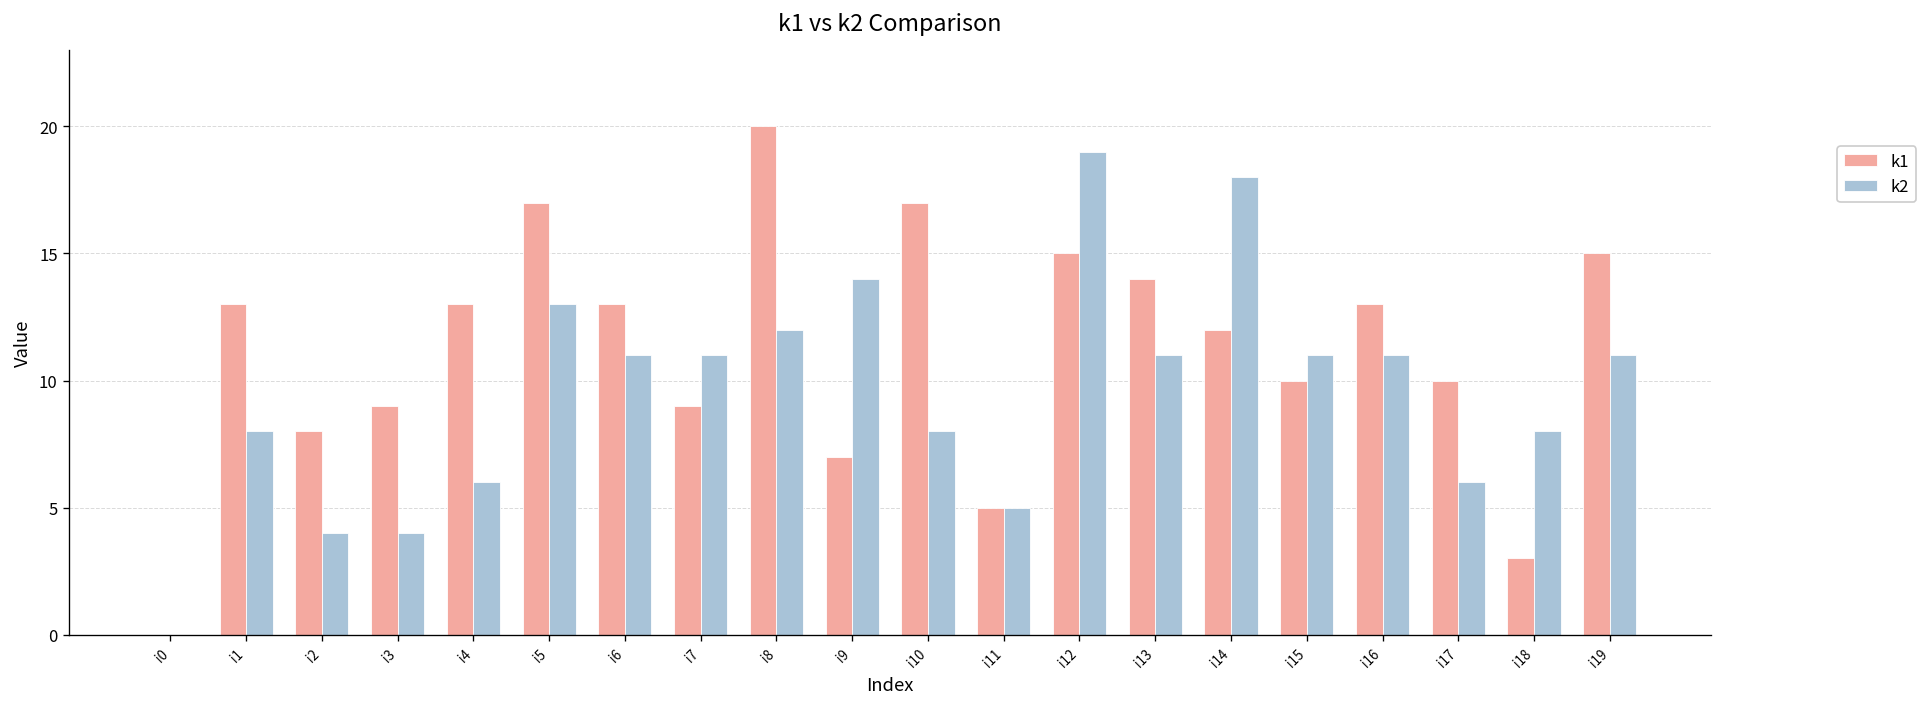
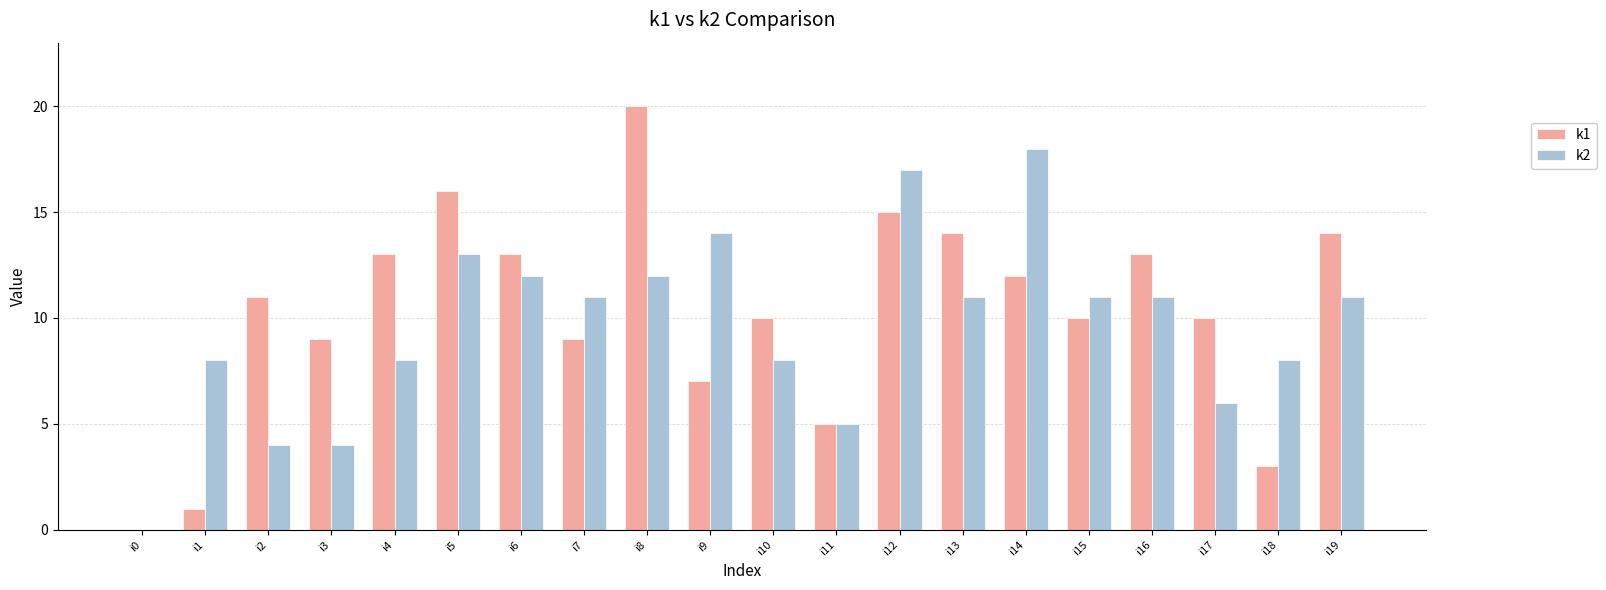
  {
    "k1": {
      "i0": 0,
-     "i1": 13,
-     "i2": 8,
+     "i1": 1,
+     "i2": 11,
      "i3": 9,
      "i4": 13,
-     "i5": 17,
+     "i5": 16,
      "i6": 13,
      "i7": 9,
      "i8": 20,
      "i9": 7,
-     "i10": 17,
+     "i10": 10,
      "i11": 5,
      "i12": 15,
      "i13": 14,
      "i14": 12,
      "i15": 10,
      "i16": 13,
      "i17": 10,
      "i18": 3,
-     "i19": 15
+     "i19": 14
    },
    "k2": {
      "i0": 0,
      "i1": 8,
      "i2": 4,
      "i3": 4,
-     "i4": 6,
+     "i4": 8,
      "i5": 13,
-     "i6": 11,
+     "i6": 12,
      "i7": 11,
      "i8": 12,
      "i9": 14,
      "i10": 8,
      "i11": 5,
-     "i12": 19,
+     "i12": 17,
      "i13": 11,
      "i14": 18,
      "i15": 11,
      "i16": 11,
      "i17": 6,
      "i18": 8,
      "i19": 11
    }
  }
